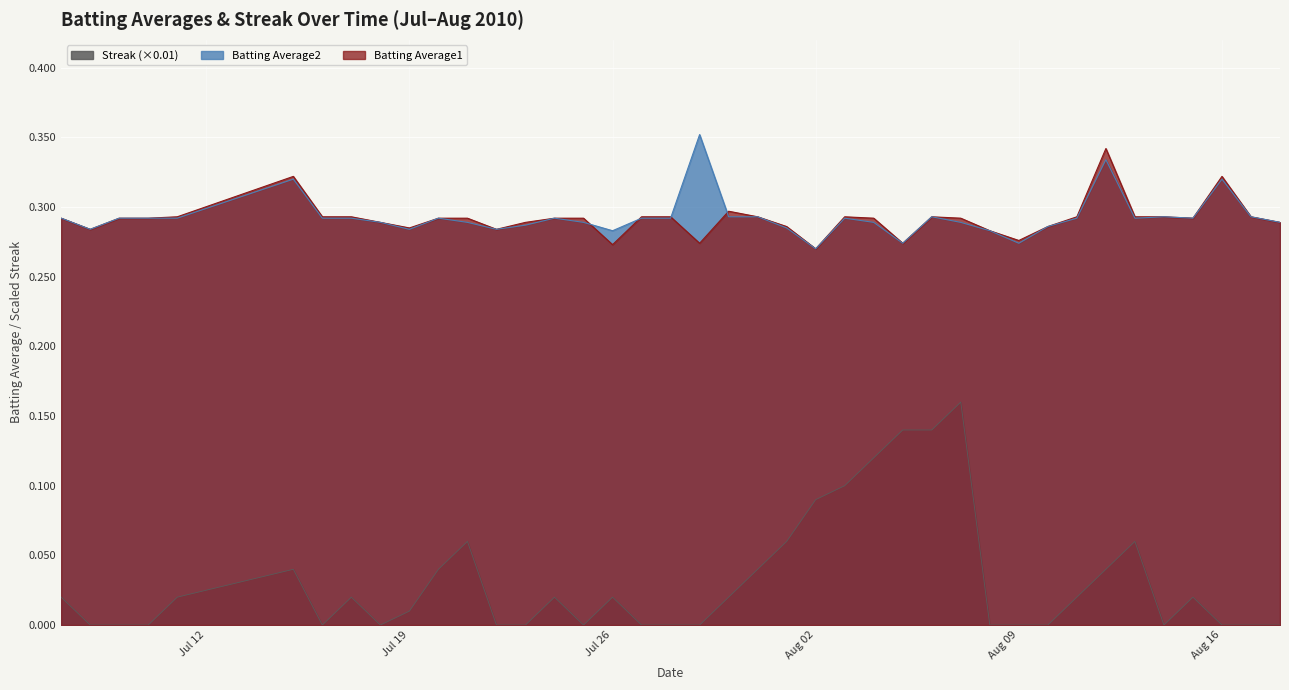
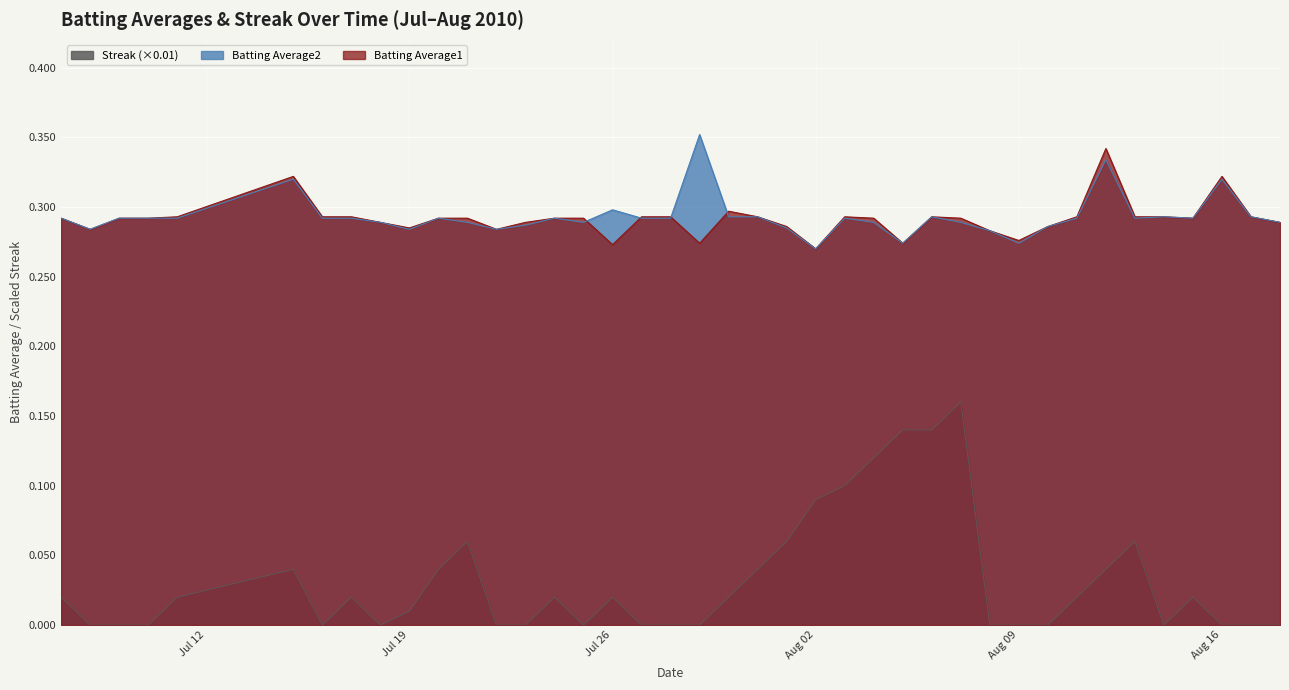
  {
    "Streak (×0.01)": {
      "Jul 19": 0.010,
      "Jul 26": 0.020,
      "Aug 02": 0.090,
      "Aug 09": 0.000,
      "Aug 16": 0.000
    },
    "Batting Average2": {
-     "Jul 26": 0.283,
+     "Jul 26": 0.298,
      "Aug 09": 0.274,
      "Aug 16": 0.320
    },
    "Batting Average1": {
      "Jul 26": 0.273,
      "Aug 09": 0.276,
      "Aug 16": 0.322
    }
  }
